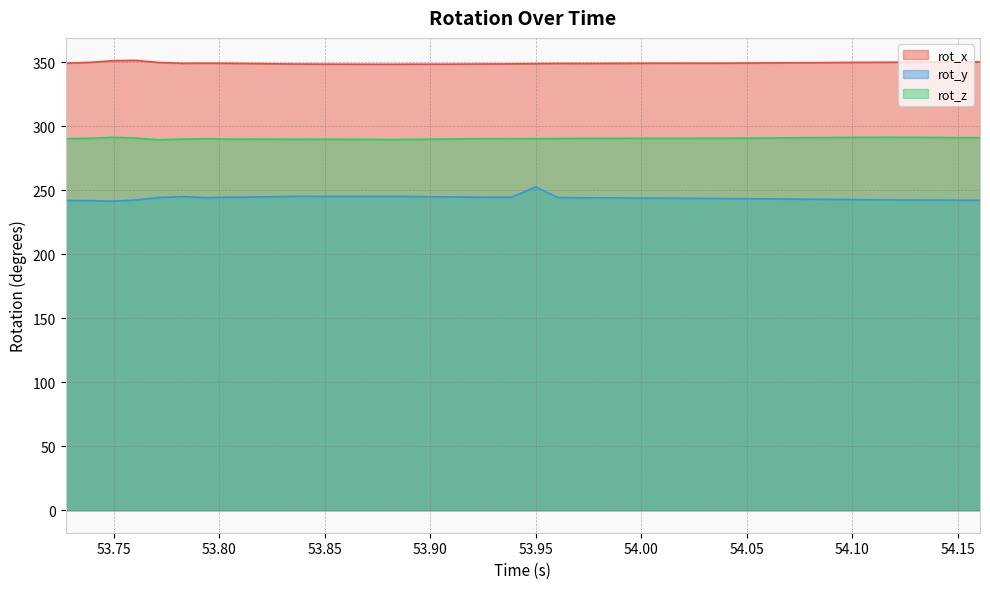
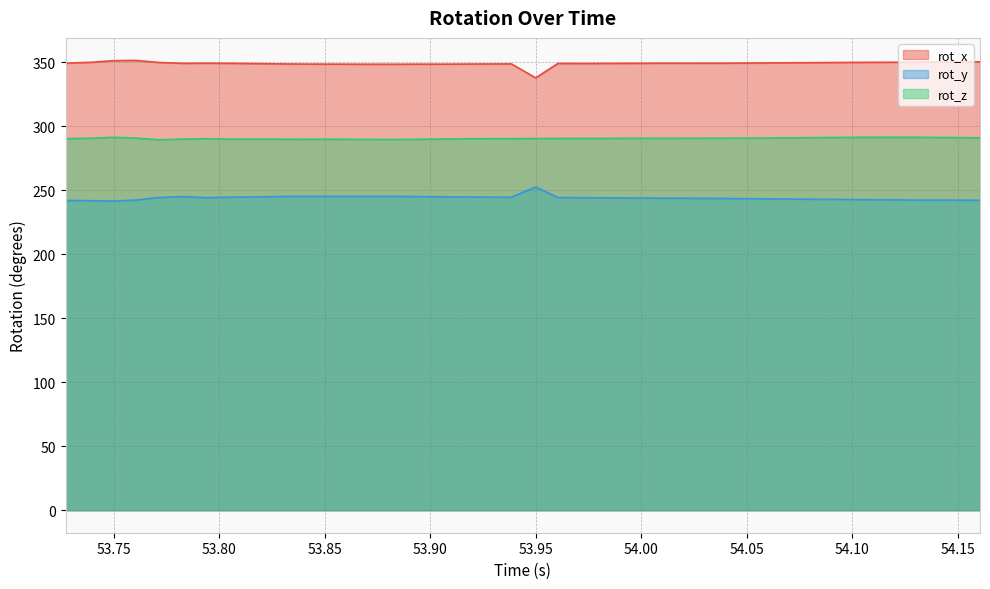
  {
    "rot_x": {
-     "53.95": 349
+     "53.95": 338
    },
    "rot_y": {
      "53.95": 253
    },
    "rot_z": {
      "53.95": 290
    }
  }
